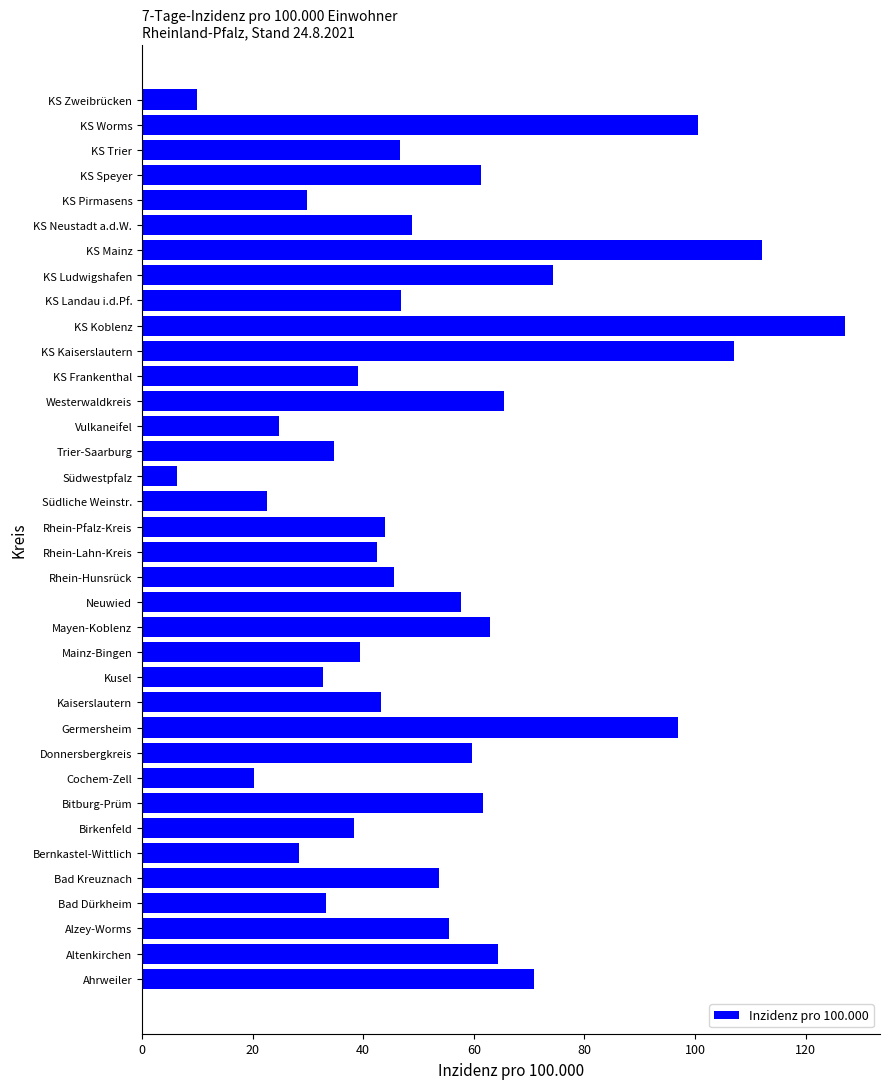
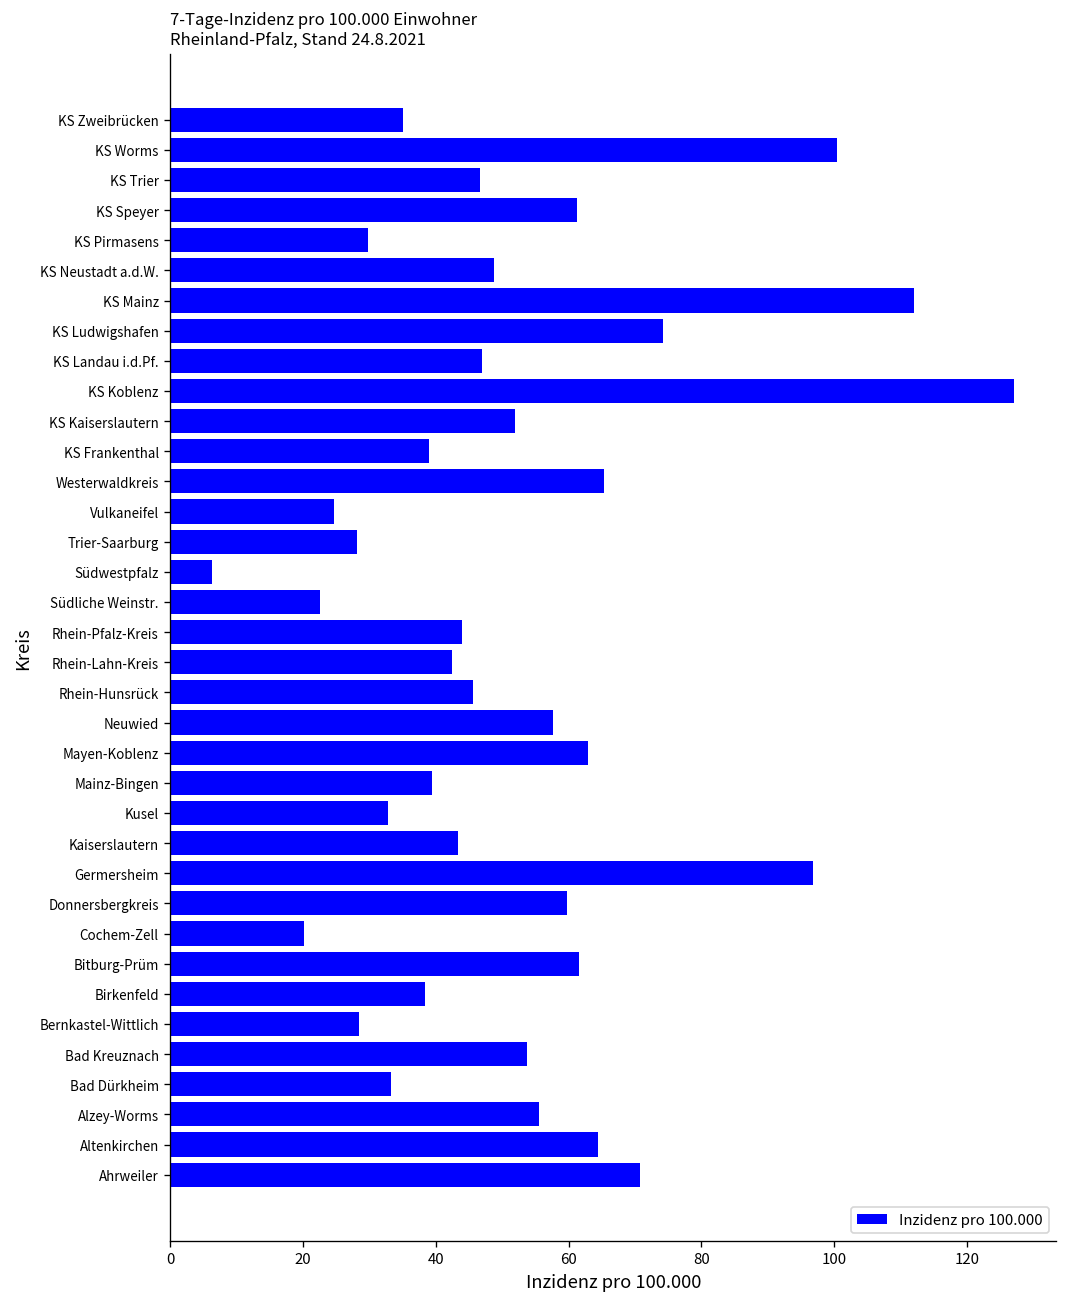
  {
-   "KS Zweibrücken": 10,
+   "KS Zweibrücken": 35,
    "KS Worms": 101,
    "KS Trier": 47,
    "KS Speyer": 61,
    "KS Pirmasens": 30,
    "KS Neustadt a.d.W.": 49,
    "KS Mainz": 112,
    "KS Ludwigshafen": 74,
    "KS Landau i.d.Pf.": 47,
    "KS Koblenz": 127,
-   "KS Kaiserslautern": 107,
+   "KS Kaiserslautern": 52,
    "KS Frankenthal": 39,
    "Westerwaldkreis": 65,
    "Vulkaneifel": 25,
-   "Trier-Saarburg": 35,
+   "Trier-Saarburg": 28,
    "Südwestpfalz": 6,
    "Südliche Weinstr.": 23,
    "Rhein-Pfalz-Kreis": 44,
    "Rhein-Lahn-Kreis": 43,
    "Rhein-Hunsrück": 46,
    "Neuwied": 58,
    "Mayen-Koblenz": 63,
    "Mainz-Bingen": 39,
    "Kusel": 33,
    "Kaiserslautern": 43,
    "Germersheim": 97,
    "Donnersbergkreis": 60,
    "Cochem-Zell": 20,
    "Bitburg-Prüm": 62,
    "Birkenfeld": 38,
    "Bernkastel-Wittlich": 28,
    "Bad Kreuznach": 54,
    "Bad Dürkheim": 33,
    "Alzey-Worms": 56,
    "Altenkirchen": 64,
    "Ahrweiler": 71
  }
